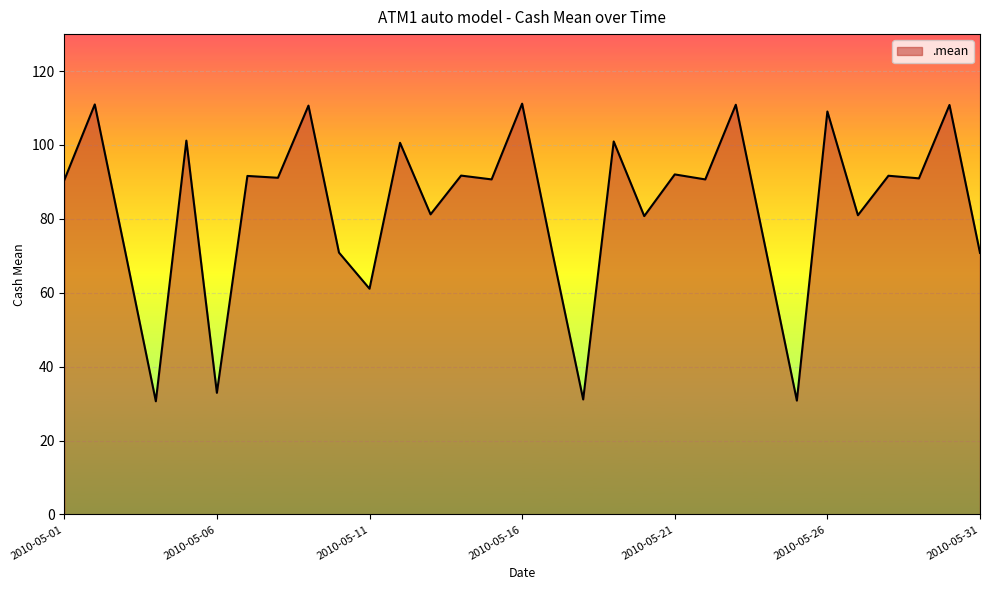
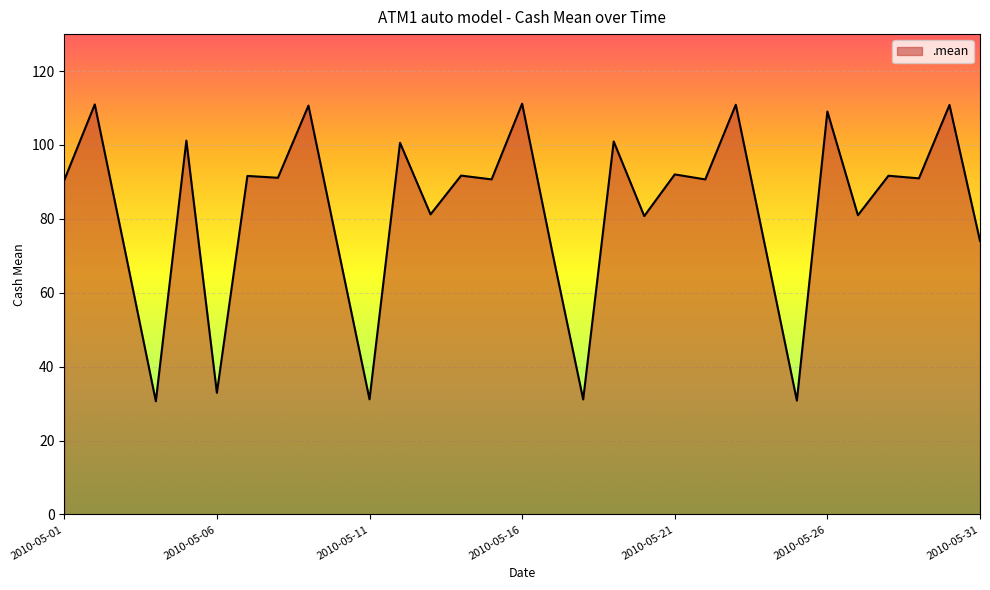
  {
    "2010-05-01": 90,
    "2010-05-06": 33,
-   "2010-05-11": 61,
+   "2010-05-11": 31,
    "2010-05-16": 111,
    "2010-05-21": 92,
    "2010-05-26": 109,
-   "2010-05-31": 71
+   "2010-05-31": 74
  }
